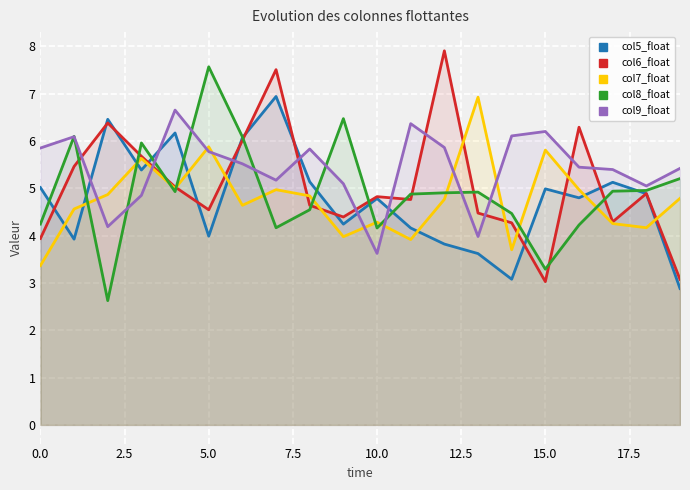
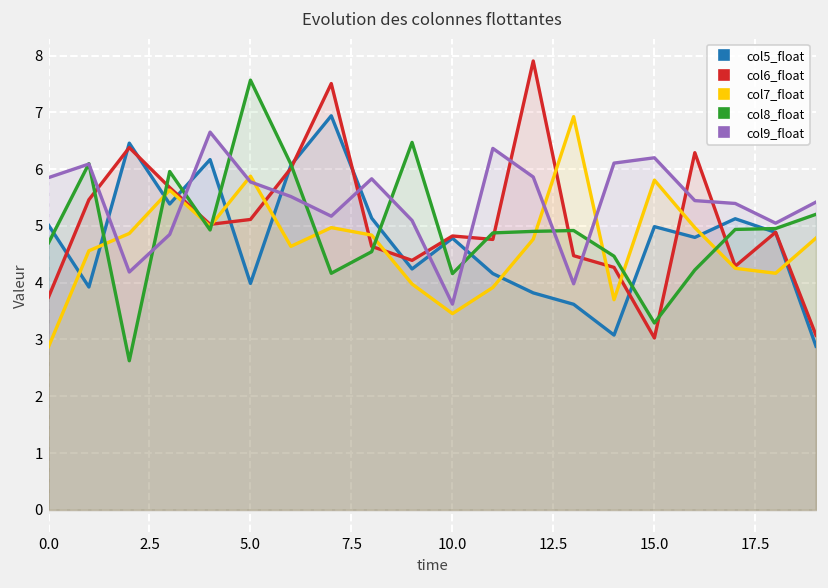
  {
    "col5_float": {
      "0.0": 5.0,
      "5.0": 4.0,
      "15.0": 5.0
    },
    "col6_float": {
-     "0.0": 3.9,
-     "5.0": 4.5,
+     "0.0": 3.7,
+     "5.0": 5.1,
      "15.0": 3.0
    },
    "col7_float": {
-     "0.0": 3.4,
+     "0.0": 2.9,
      "5.0": 5.9,
-     "10.0": 4.3,
+     "10.0": 3.5,
      "15.0": 5.8
    },
    "col8_float": {
-     "0.0": 4.2,
+     "0.0": 4.7,
      "5.0": 7.6,
      "10.0": 4.2,
      "15.0": 3.3
    },
    "col9_float": {
      "0.0": 5.9,
      "5.0": 5.8,
      "10.0": 3.6,
      "15.0": 6.2
    }
  }
